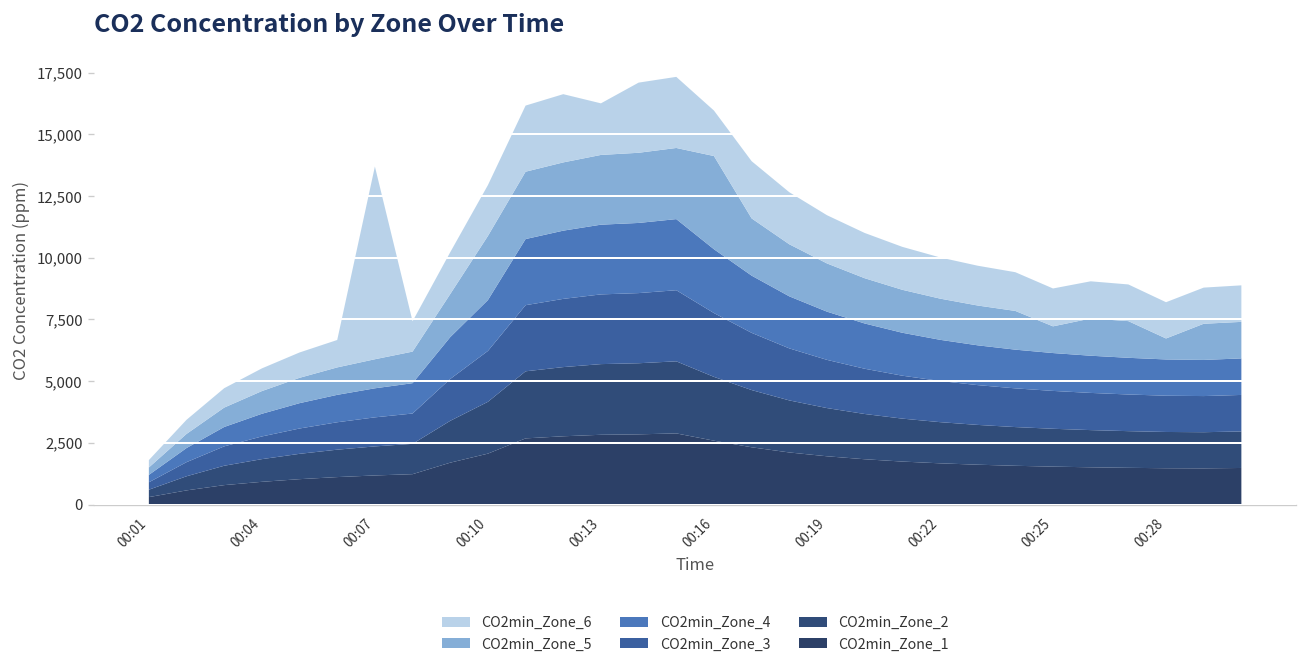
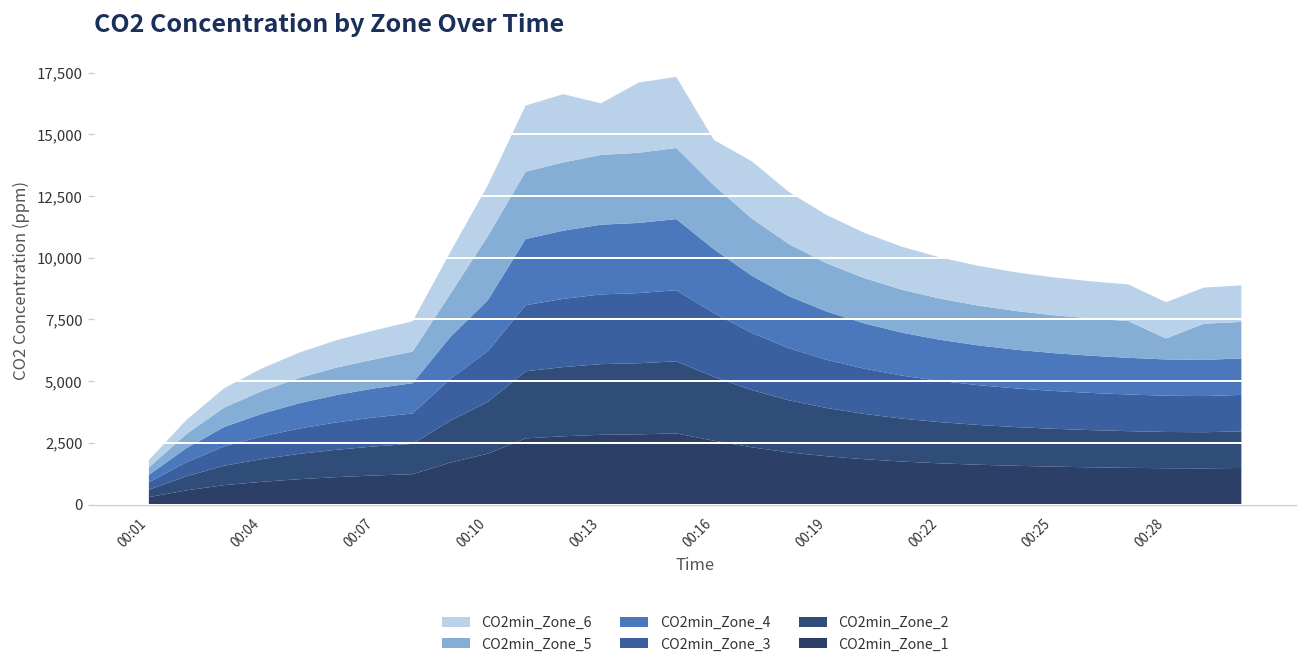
  {
    "CO2min_Zone_5": {
      "00:01": "300",
      "00:04": "900",
      "00:07": "1,200",
      "00:10": "2,600",
      "00:13": "2,800",
-     "00:16": "3,800",
+     "00:16": "2,600",
      "00:19": "2,000",
      "00:22": "1,700",
-     "00:25": "1,100",
+     "00:25": "1,500",
      "00:28": "900"
    },
    "CO2min_Zone_6": {
      "00:01": "300",
      "00:04": "900",
-     "00:07": "7,800",
+     "00:07": "1,200",
      "00:10": "2,100",
      "00:13": "2,100",
      "00:16": "1,800",
      "00:19": "2,000",
      "00:22": "1,700",
      "00:25": "1,500",
      "00:28": "1,500"
    }
  }
